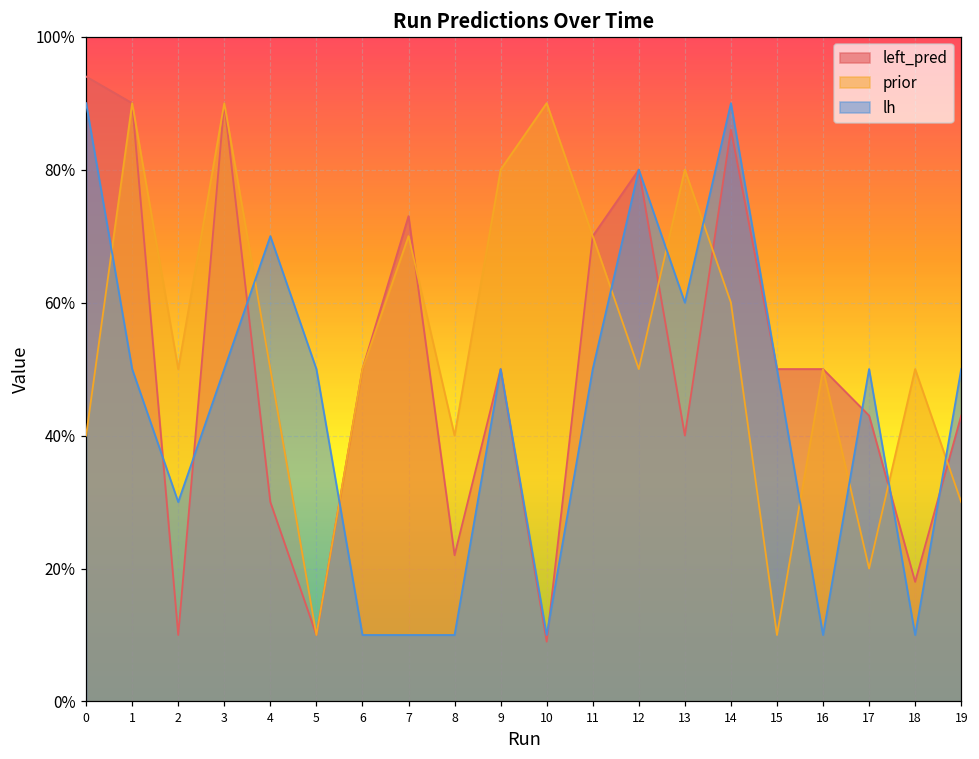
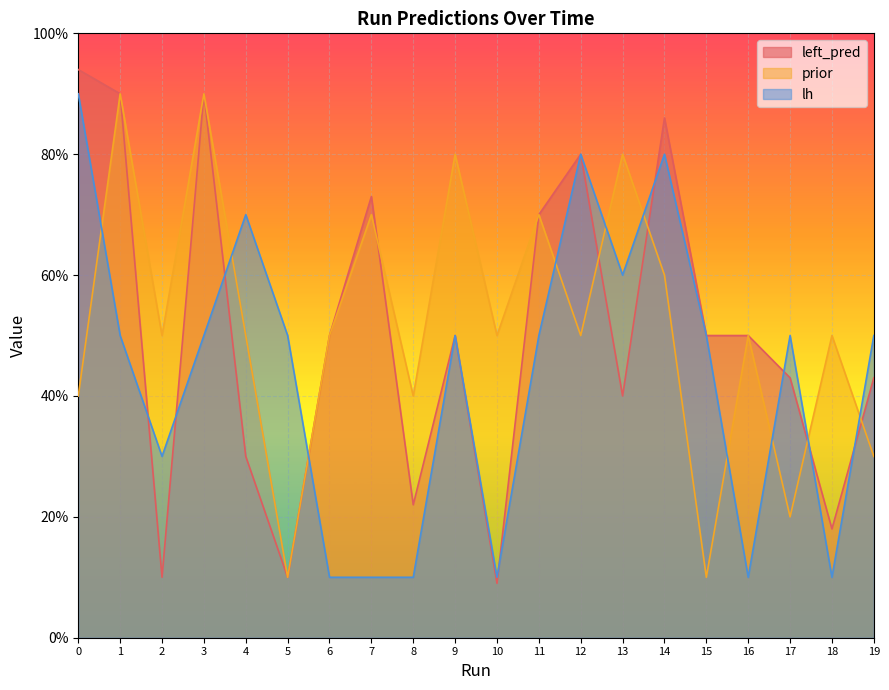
  {
    "left_pred": {
      "0": "94%",
      "2": "10%",
      "4": "30%",
      "7": "73%",
      "8": "22%",
      "10": "9%",
      "13": "40%",
      "14": "86%",
      "17": "43%",
      "18": "18%",
      "19": "43%"
    },
    "prior": {
      "0": "40%",
      "2": "50%",
      "4": "50%",
      "7": "70%",
      "8": "40%",
      "9": "80%",
-     "10": "90%",
+     "10": "50%",
      "12": "50%",
      "13": "80%",
      "14": "60%",
      "15": "10%",
      "17": "20%",
      "18": "50%",
      "19": "30%"
    },
    "lh": {
      "0": "90%",
      "1": "50%",
      "2": "30%",
      "3": "50%",
      "4": "70%",
      "5": "50%",
      "6": "10%",
      "7": "10%",
      "8": "10%",
      "10": "10%",
      "11": "50%",
      "13": "60%",
-     "14": "90%",
+     "14": "80%",
      "16": "10%",
      "17": "50%",
      "18": "10%",
      "19": "50%"
    }
  }
